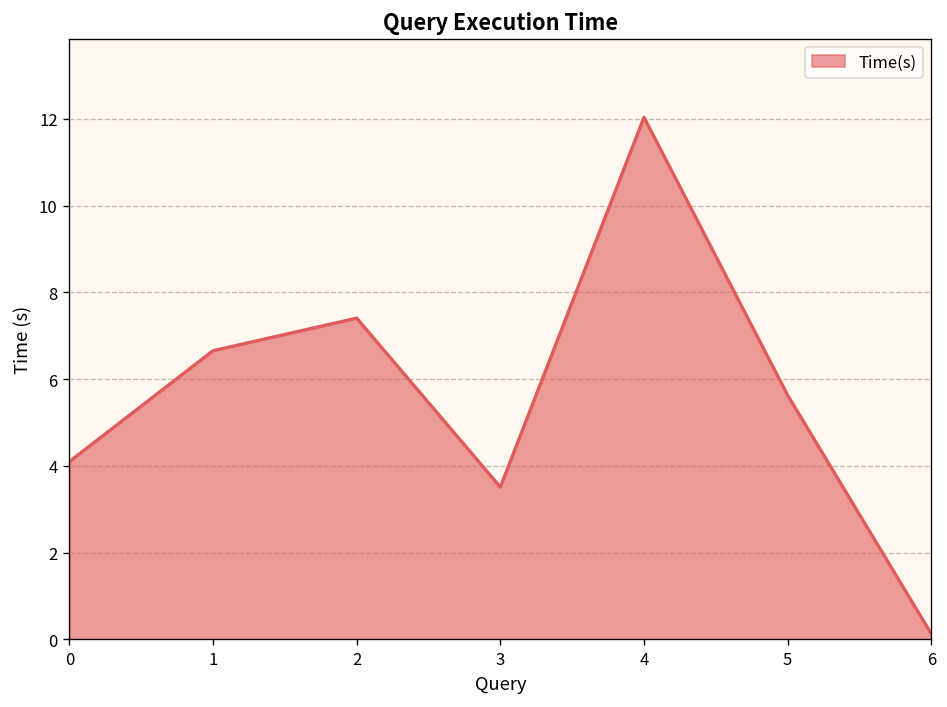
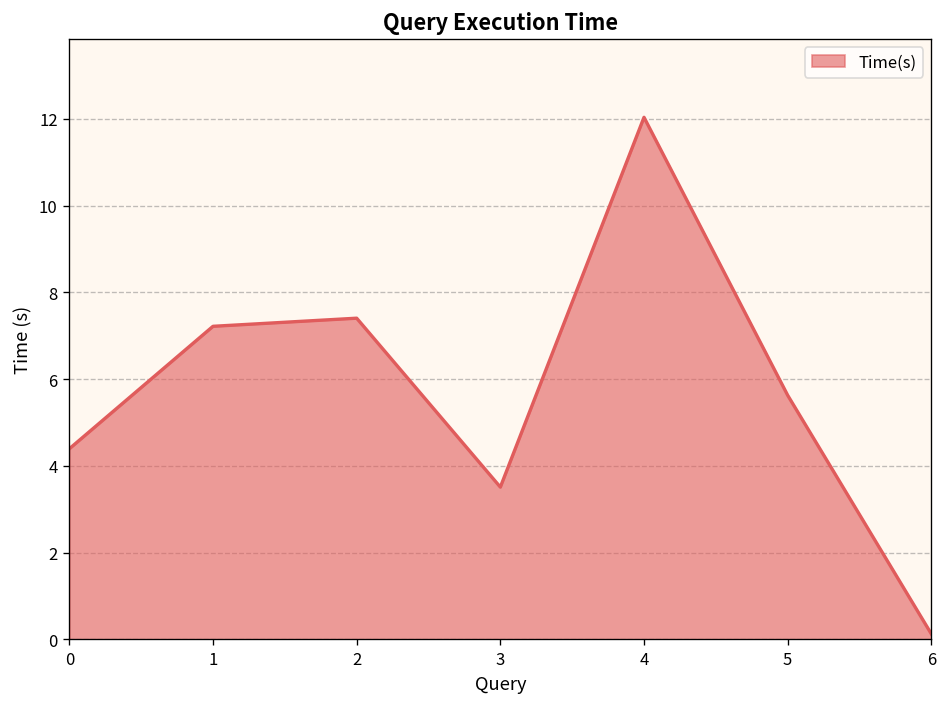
  {
-   "0": 4.1,
-   "1": 6.7,
+   "0": 4.4,
+   "1": 7.2,
    "2": 7.4,
    "3": 3.5,
    "4": 12.0,
    "5": 5.6,
    "6": 0.1
  }
